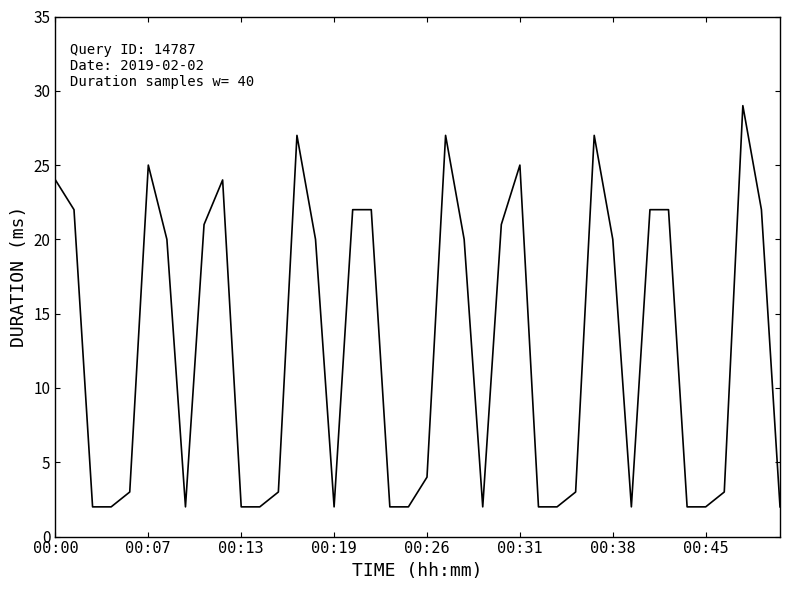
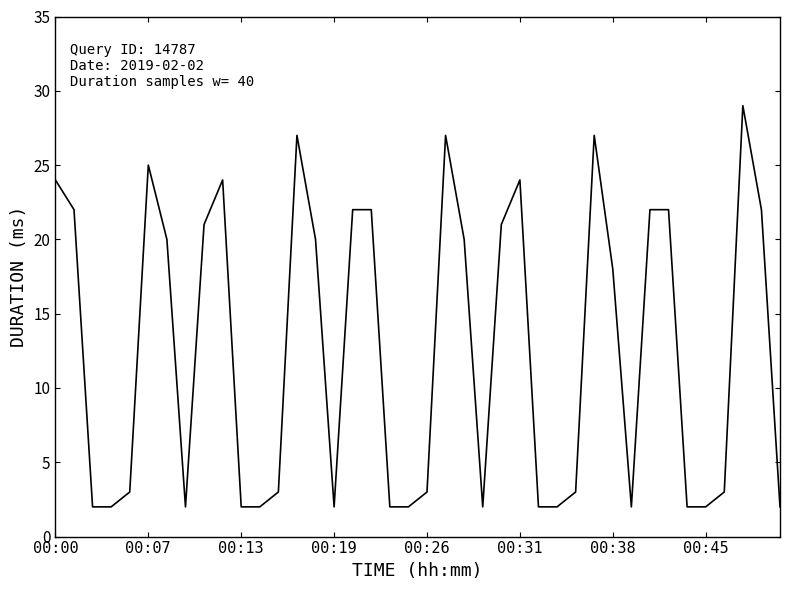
  {
    "00:00": 24,
    "00:07": 25,
    "00:13": 2,
    "00:19": 2,
-   "00:26": 4,
-   "00:31": 25,
-   "00:38": 20,
+   "00:26": 3,
+   "00:31": 24,
+   "00:38": 18,
    "00:45": 2
  }
